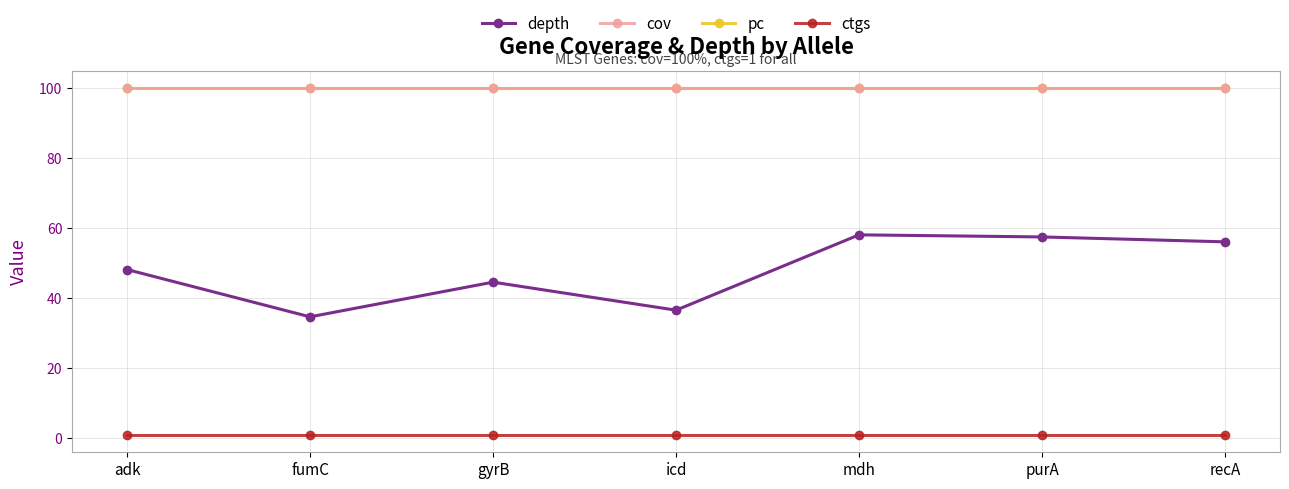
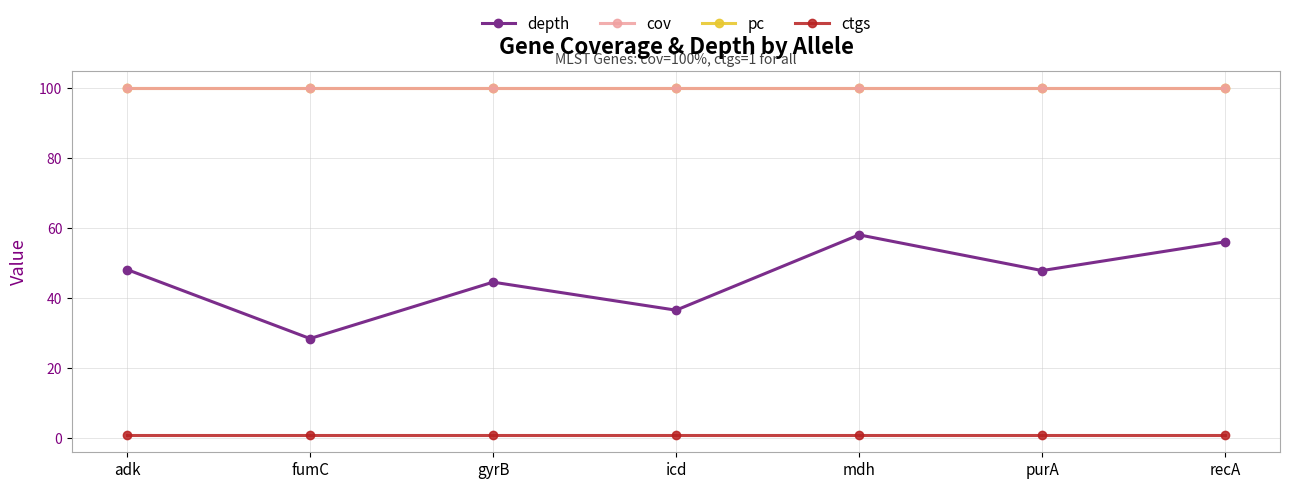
  {
    "depth": {
      "adk": "48",
-     "fumC": "35",
+     "fumC": "29",
      "gyrB": "45",
      "icd": "37",
      "mdh": "58",
-     "purA": "58",
+     "purA": "48",
      "recA": "56"
    },
    "pc": {
      "icd": "100%,"
    },
    "ctgs": {
      "adk": "1",
      "fumC": "1",
      "gyrB": "1",
      "icd": "1",
      "mdh": "1",
      "purA": "1",
      "recA": "1"
    }
  }
